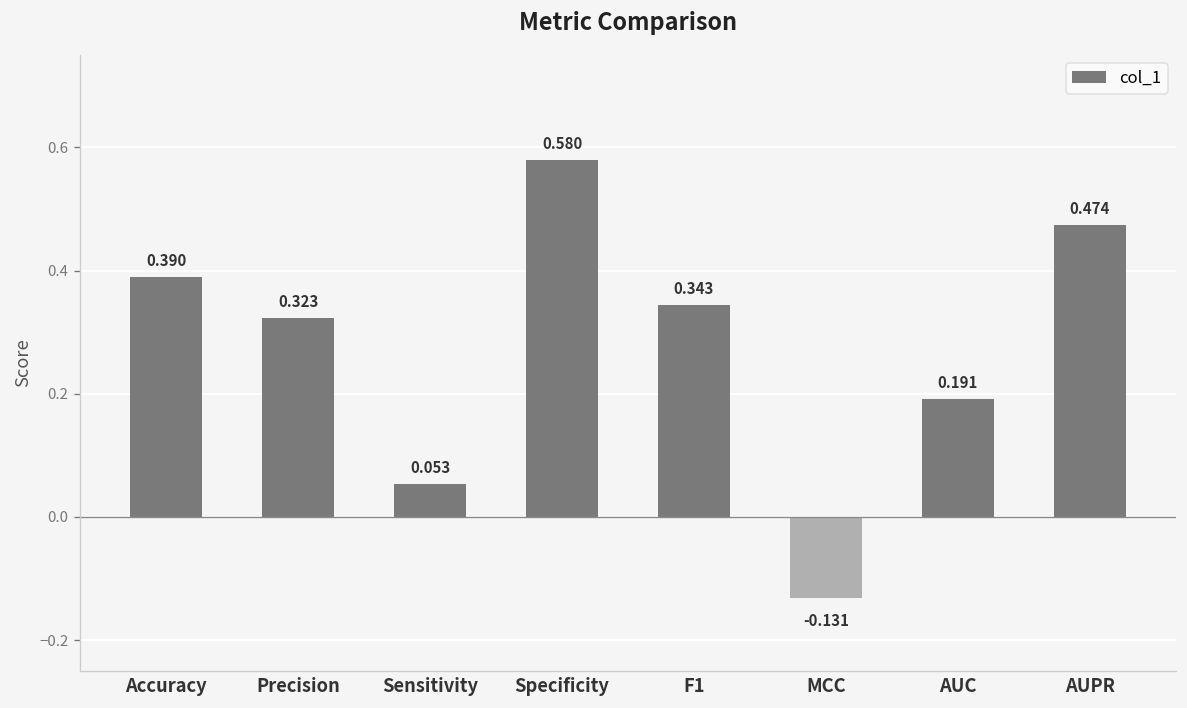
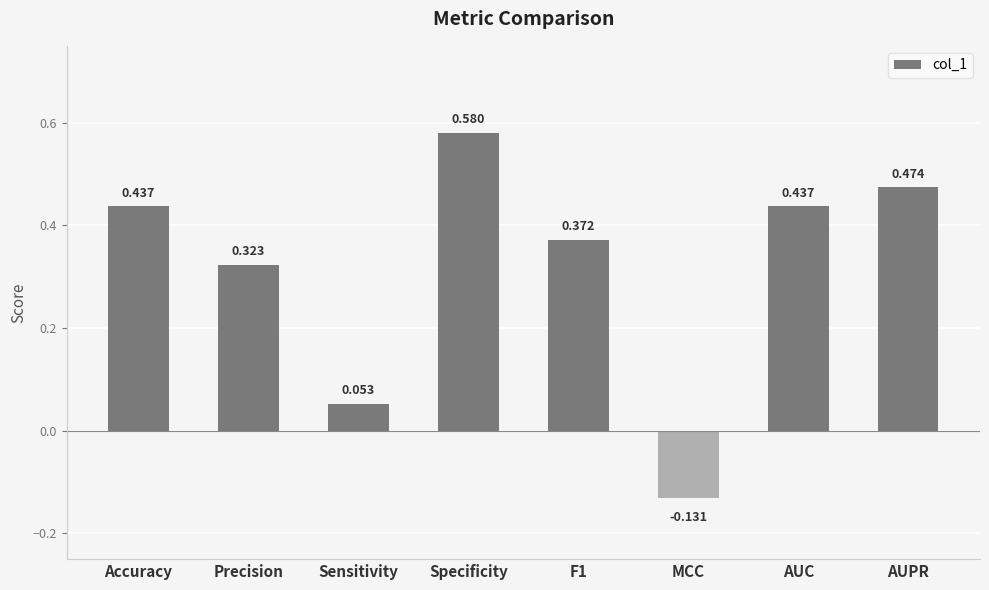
  {
-   "Accuracy": 0.390,
+   "Accuracy": 0.437,
    "Precision": 0.323,
    "Sensitivity": 0.053,
    "Specificity": 0.580,
-   "F1": 0.343,
+   "F1": 0.372,
    "MCC": -0.131,
-   "AUC": 0.191,
+   "AUC": 0.437,
    "AUPR": 0.474
  }
